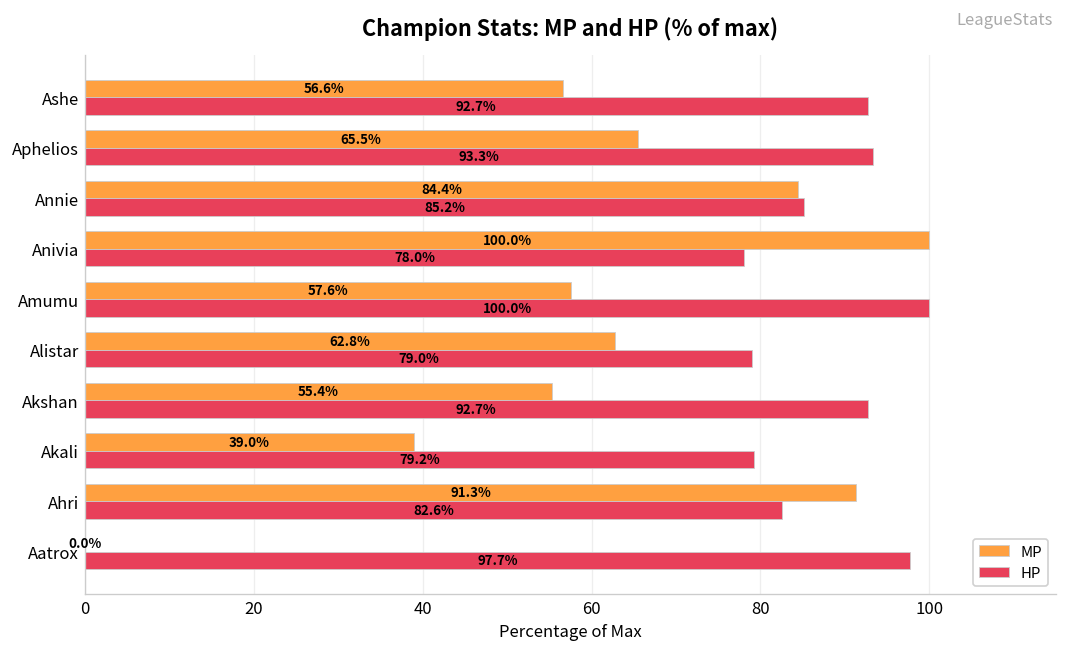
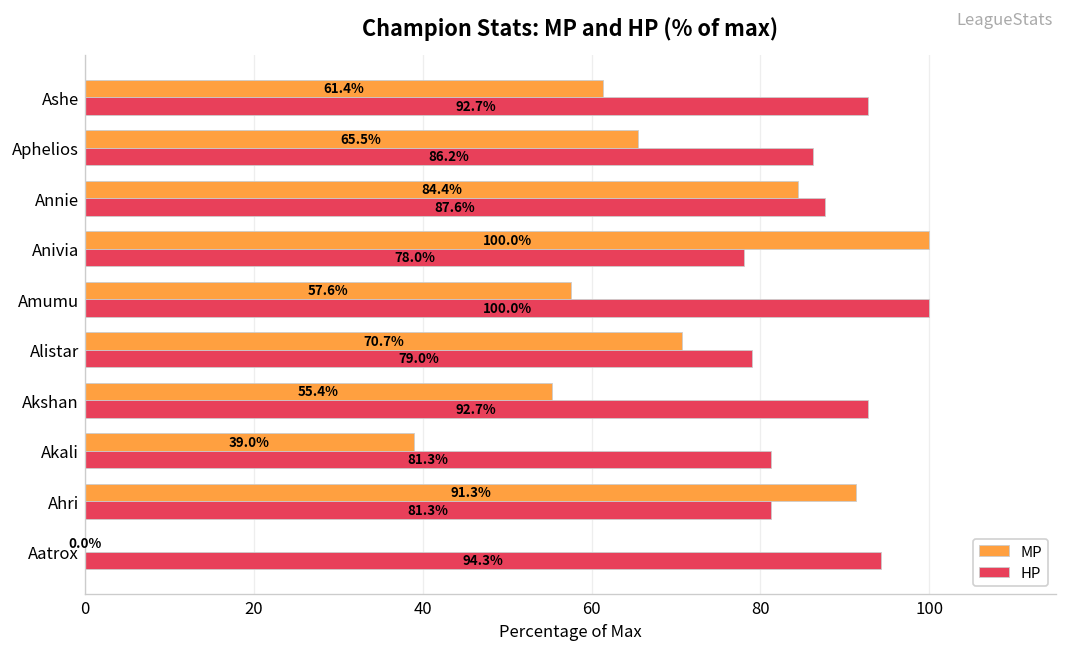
  {
    "MP": {
-     "Ashe": "56.6%",
+     "Ashe": "61.4%",
      "Aphelios": "65.5%",
      "Annie": "84.4%",
      "Anivia": "100.0%",
      "Amumu": "57.6%",
-     "Alistar": "62.8%",
+     "Alistar": "70.7%",
      "Akshan": "55.4%",
      "Akali": "39.0%",
      "Ahri": "91.3%",
      "Aatrox": "0.0%"
    },
    "HP": {
      "Ashe": "92.7%",
-     "Aphelios": "93.3%",
-     "Annie": "85.2%",
+     "Aphelios": "86.2%",
+     "Annie": "87.6%",
      "Anivia": "78.0%",
      "Amumu": "100.0%",
      "Alistar": "79.0%",
      "Akshan": "92.7%",
-     "Akali": "79.2%",
-     "Ahri": "82.6%",
-     "Aatrox": "97.7%"
+     "Akali": "81.3%",
+     "Ahri": "81.3%",
+     "Aatrox": "94.3%"
    }
  }
